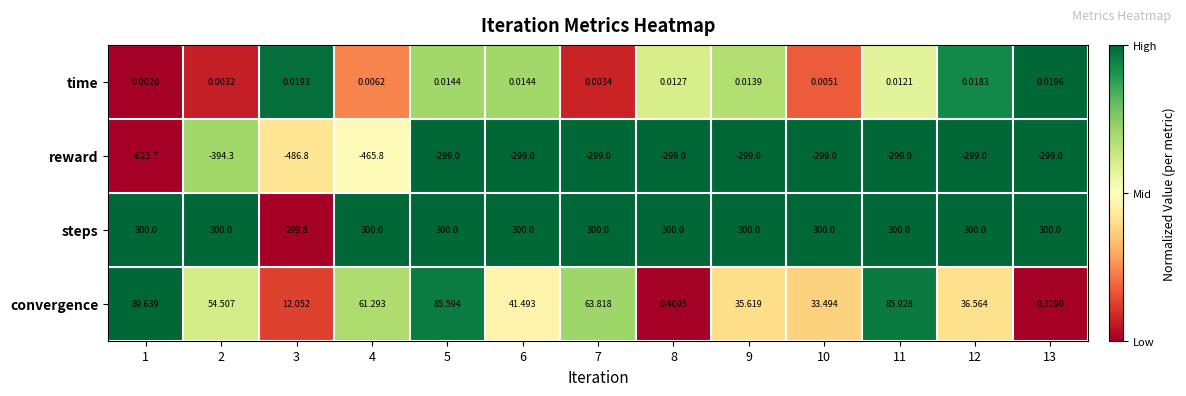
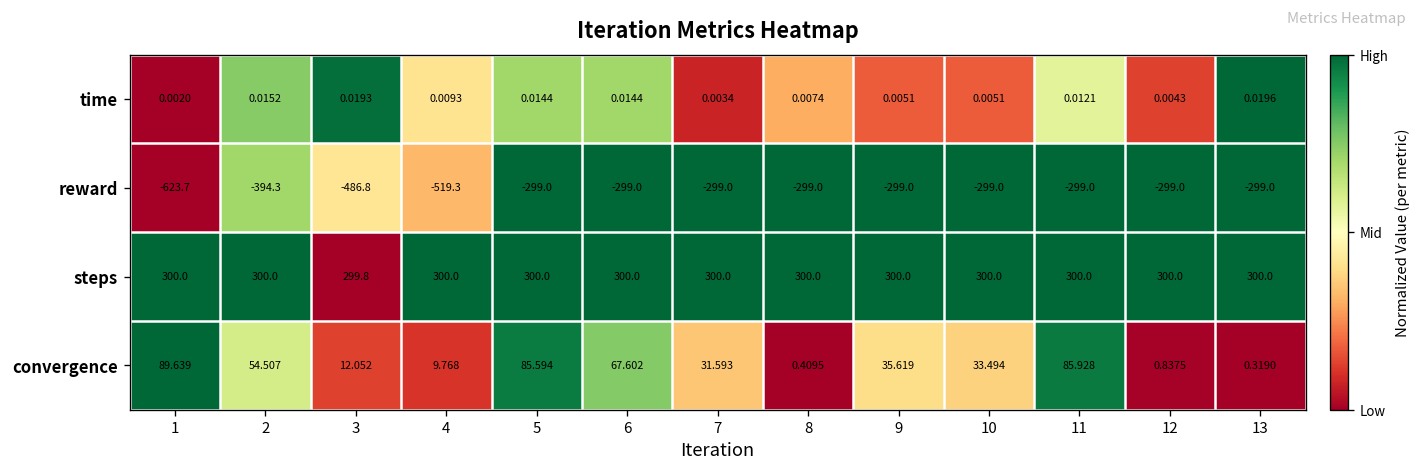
  {
    "time": {
      "1": 0.0020,
-     "2": 0.0032,
+     "2": 0.0152,
      "3": 0.0193,
-     "4": 0.0062,
+     "4": 0.0093,
      "5": 0.0144,
      "6": 0.0144,
      "7": 0.0034,
-     "8": 0.0127,
-     "9": 0.0139,
+     "8": 0.0074,
+     "9": 0.0051,
      "10": 0.0051,
      "11": 0.0121,
-     "12": 0.0183,
+     "12": 0.0043,
      "13": 0.0196
    },
    "reward": {
      "1": -623.7,
      "2": -394.3,
      "3": -486.8,
-     "4": -465.8,
+     "4": -519.3,
      "5": -299.0,
      "6": -299.0,
      "7": -299.0,
      "8": -299.0,
      "9": -299.0,
      "10": -299.0,
      "11": -299.0,
      "12": -299.0,
      "13": -299.0
    },
    "steps": {
      "1": 300.0,
      "2": 300.0,
      "3": 299.8,
      "4": 300.0,
      "5": 300.0,
      "6": 300.0,
      "7": 300.0,
      "8": 300.0,
      "9": 300.0,
      "10": 300.0,
      "11": 300.0,
      "12": 300.0,
      "13": 300.0
    },
    "convergence": {
      "1": 89.639,
      "2": 54.507,
      "3": 12.052,
-     "4": 61.293,
+     "4": 9.768,
      "5": 85.594,
-     "6": 41.493,
-     "7": 63.818,
+     "6": 67.602,
+     "7": 31.593,
      "8": 0.4095,
      "9": 35.619,
      "10": 33.494,
      "11": 85.928,
-     "12": 36.564,
+     "12": 0.8375,
      "13": 0.3190
    }
  }
